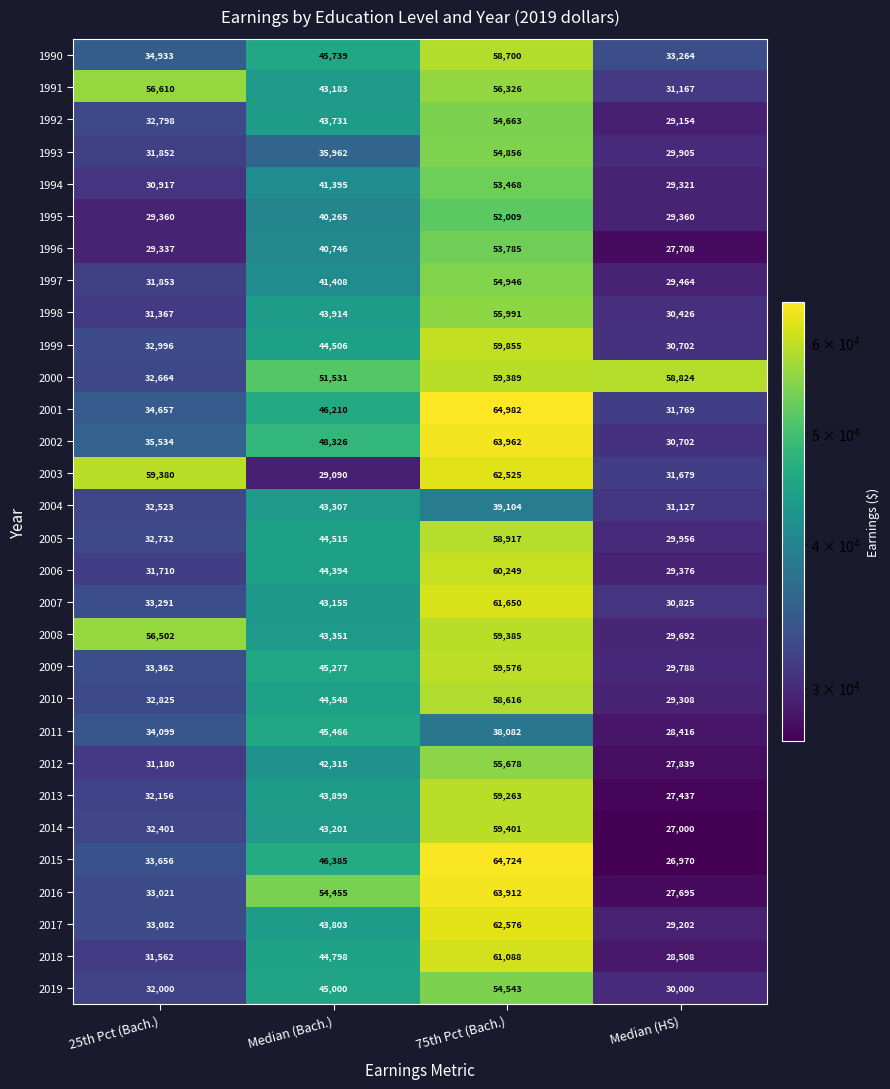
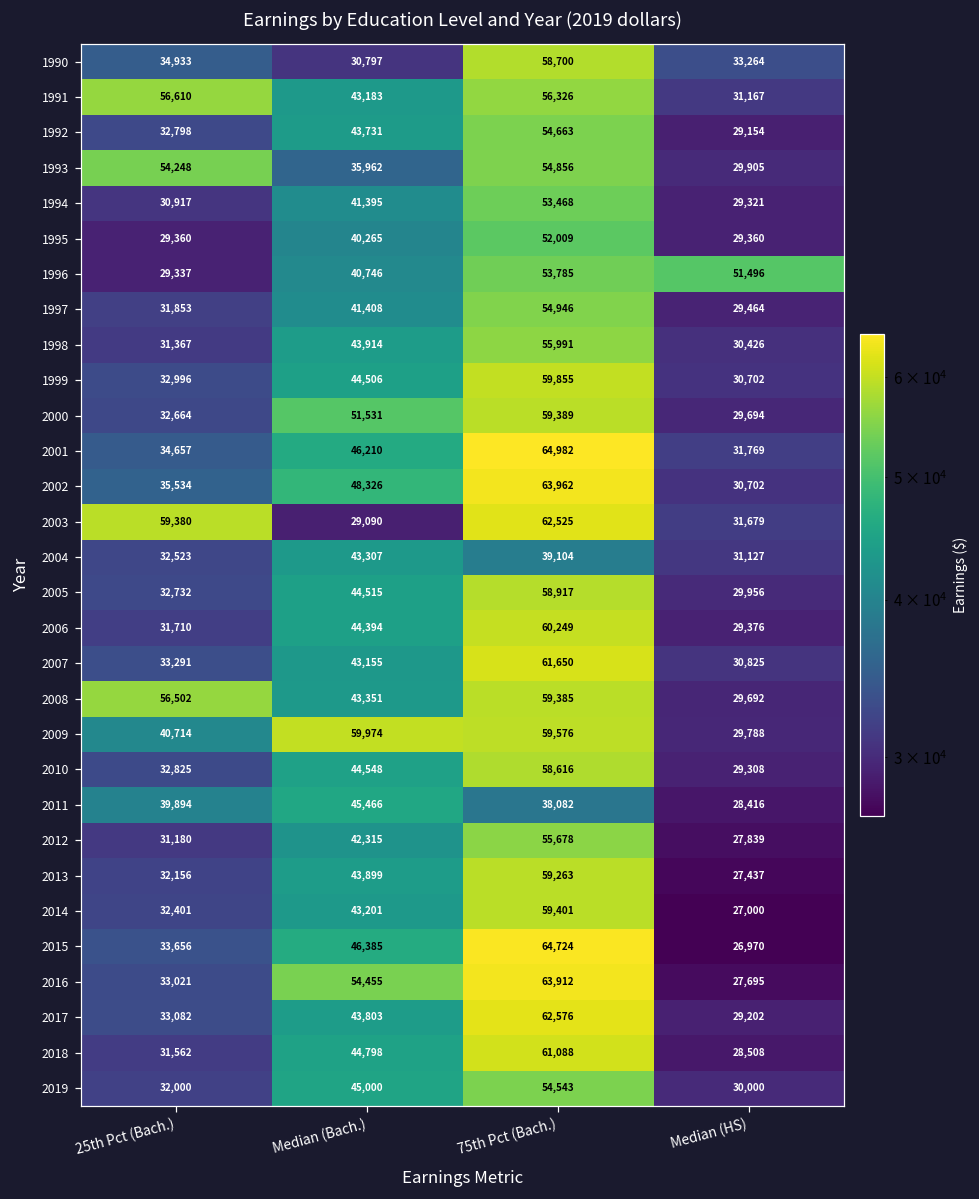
  {
    "1990": {
      "25th Pct (Bach.)": "34,933",
-     "Median (Bach.)": "45,739",
+     "Median (Bach.)": "30,797",
      "75th Pct (Bach.)": "58,700",
      "Median (HS)": "33,264"
    },
    "1991": {
      "25th Pct (Bach.)": "56,610",
      "Median (Bach.)": "43,183",
      "75th Pct (Bach.)": "56,326",
      "Median (HS)": "31,167"
    },
    "1992": {
      "25th Pct (Bach.)": "32,798",
      "Median (Bach.)": "43,731",
      "75th Pct (Bach.)": "54,663",
      "Median (HS)": "29,154"
    },
    "1993": {
-     "25th Pct (Bach.)": "31,852",
+     "25th Pct (Bach.)": "54,248",
      "Median (Bach.)": "35,962",
      "75th Pct (Bach.)": "54,856",
      "Median (HS)": "29,905"
    },
    "1994": {
      "25th Pct (Bach.)": "30,917",
      "Median (Bach.)": "41,395",
      "75th Pct (Bach.)": "53,468",
      "Median (HS)": "29,321"
    },
    "1995": {
      "25th Pct (Bach.)": "29,360",
      "Median (Bach.)": "40,265",
      "75th Pct (Bach.)": "52,009",
      "Median (HS)": "29,360"
    },
    "1996": {
      "25th Pct (Bach.)": "29,337",
      "Median (Bach.)": "40,746",
      "75th Pct (Bach.)": "53,785",
-     "Median (HS)": "27,708"
+     "Median (HS)": "51,496"
    },
    "1997": {
      "25th Pct (Bach.)": "31,853",
      "Median (Bach.)": "41,408",
      "75th Pct (Bach.)": "54,946",
      "Median (HS)": "29,464"
    },
    "1998": {
      "25th Pct (Bach.)": "31,367",
      "Median (Bach.)": "43,914",
      "75th Pct (Bach.)": "55,991",
      "Median (HS)": "30,426"
    },
    "1999": {
      "25th Pct (Bach.)": "32,996",
      "Median (Bach.)": "44,506",
      "75th Pct (Bach.)": "59,855",
      "Median (HS)": "30,702"
    },
    "2000": {
      "25th Pct (Bach.)": "32,664",
      "Median (Bach.)": "51,531",
      "75th Pct (Bach.)": "59,389",
-     "Median (HS)": "58,824"
+     "Median (HS)": "29,694"
    },
    "2001": {
      "25th Pct (Bach.)": "34,657",
      "Median (Bach.)": "46,210",
      "75th Pct (Bach.)": "64,982",
      "Median (HS)": "31,769"
    },
    "2002": {
      "25th Pct (Bach.)": "35,534",
      "Median (Bach.)": "48,326",
      "75th Pct (Bach.)": "63,962",
      "Median (HS)": "30,702"
    },
    "2003": {
      "25th Pct (Bach.)": "59,380",
      "Median (Bach.)": "29,090",
      "75th Pct (Bach.)": "62,525",
      "Median (HS)": "31,679"
    },
    "2004": {
      "25th Pct (Bach.)": "32,523",
      "Median (Bach.)": "43,307",
      "75th Pct (Bach.)": "39,104",
      "Median (HS)": "31,127"
    },
    "2005": {
      "25th Pct (Bach.)": "32,732",
      "Median (Bach.)": "44,515",
      "75th Pct (Bach.)": "58,917",
      "Median (HS)": "29,956"
    },
    "2006": {
      "25th Pct (Bach.)": "31,710",
      "Median (Bach.)": "44,394",
      "75th Pct (Bach.)": "60,249",
      "Median (HS)": "29,376"
    },
    "2007": {
      "25th Pct (Bach.)": "33,291",
      "Median (Bach.)": "43,155",
      "75th Pct (Bach.)": "61,650",
      "Median (HS)": "30,825"
    },
    "2008": {
      "25th Pct (Bach.)": "56,502",
      "Median (Bach.)": "43,351",
      "75th Pct (Bach.)": "59,385",
      "Median (HS)": "29,692"
    },
    "2009": {
-     "25th Pct (Bach.)": "33,362",
-     "Median (Bach.)": "45,277",
+     "25th Pct (Bach.)": "40,714",
+     "Median (Bach.)": "59,974",
      "75th Pct (Bach.)": "59,576",
      "Median (HS)": "29,788"
    },
    "2010": {
      "25th Pct (Bach.)": "32,825",
      "Median (Bach.)": "44,548",
      "75th Pct (Bach.)": "58,616",
      "Median (HS)": "29,308"
    },
    "2011": {
-     "25th Pct (Bach.)": "34,099",
+     "25th Pct (Bach.)": "39,894",
      "Median (Bach.)": "45,466",
      "75th Pct (Bach.)": "38,082",
      "Median (HS)": "28,416"
    },
    "2012": {
      "25th Pct (Bach.)": "31,180",
      "Median (Bach.)": "42,315",
      "75th Pct (Bach.)": "55,678",
      "Median (HS)": "27,839"
    },
    "2013": {
      "25th Pct (Bach.)": "32,156",
      "Median (Bach.)": "43,899",
      "75th Pct (Bach.)": "59,263",
      "Median (HS)": "27,437"
    },
    "2014": {
      "25th Pct (Bach.)": "32,401",
      "Median (Bach.)": "43,201",
      "75th Pct (Bach.)": "59,401",
      "Median (HS)": "27,000"
    },
    "2015": {
      "25th Pct (Bach.)": "33,656",
      "Median (Bach.)": "46,385",
      "75th Pct (Bach.)": "64,724",
      "Median (HS)": "26,970"
    },
    "2016": {
      "25th Pct (Bach.)": "33,021",
      "Median (Bach.)": "54,455",
      "75th Pct (Bach.)": "63,912",
      "Median (HS)": "27,695"
    },
    "2017": {
      "25th Pct (Bach.)": "33,082",
      "Median (Bach.)": "43,803",
      "75th Pct (Bach.)": "62,576",
      "Median (HS)": "29,202"
    },
    "2018": {
      "25th Pct (Bach.)": "31,562",
      "Median (Bach.)": "44,798",
      "75th Pct (Bach.)": "61,088",
      "Median (HS)": "28,508"
    },
    "2019": {
      "25th Pct (Bach.)": "32,000",
      "Median (Bach.)": "45,000",
      "75th Pct (Bach.)": "54,543",
      "Median (HS)": "30,000"
    }
  }
